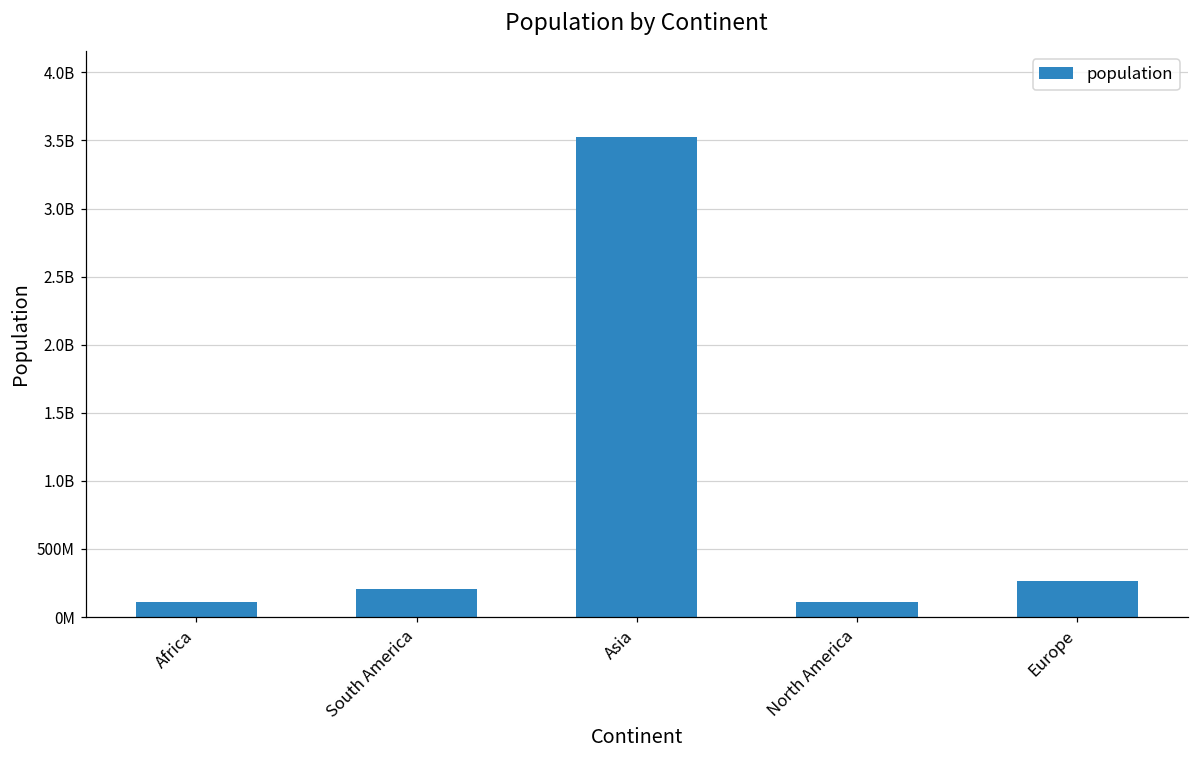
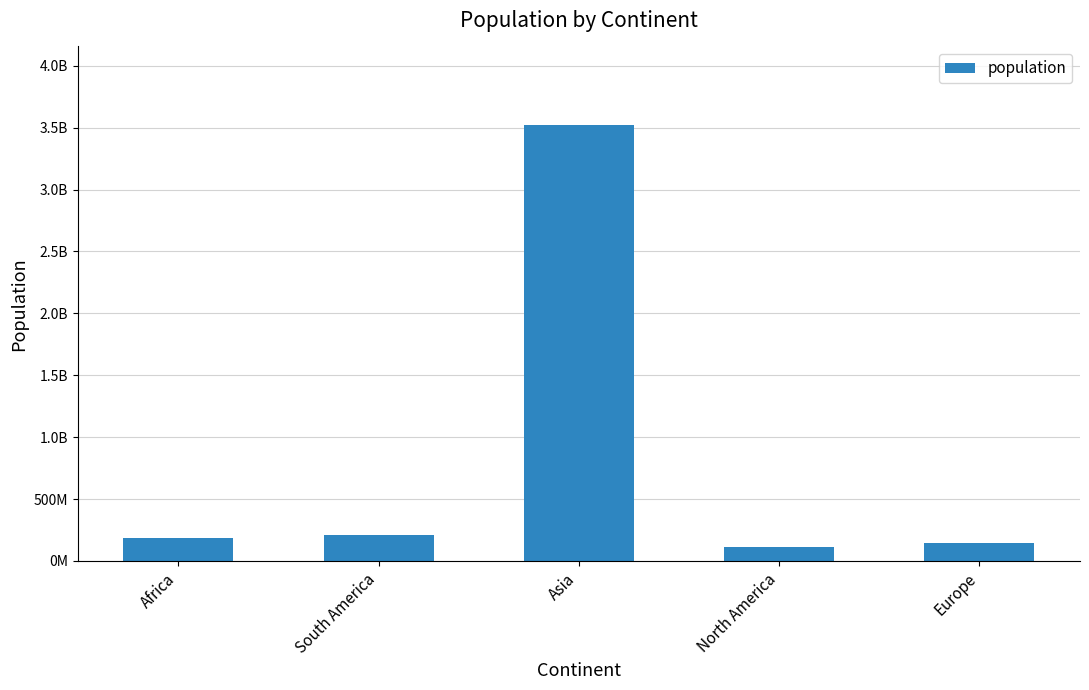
  {
-   "Africa": 110000000,
+   "Africa": 180000000,
    "South America": 210000000,
    "Asia": 3520000000,
    "North America": 110000000,
-   "Europe": 270000000
+   "Europe": 140000000
  }
